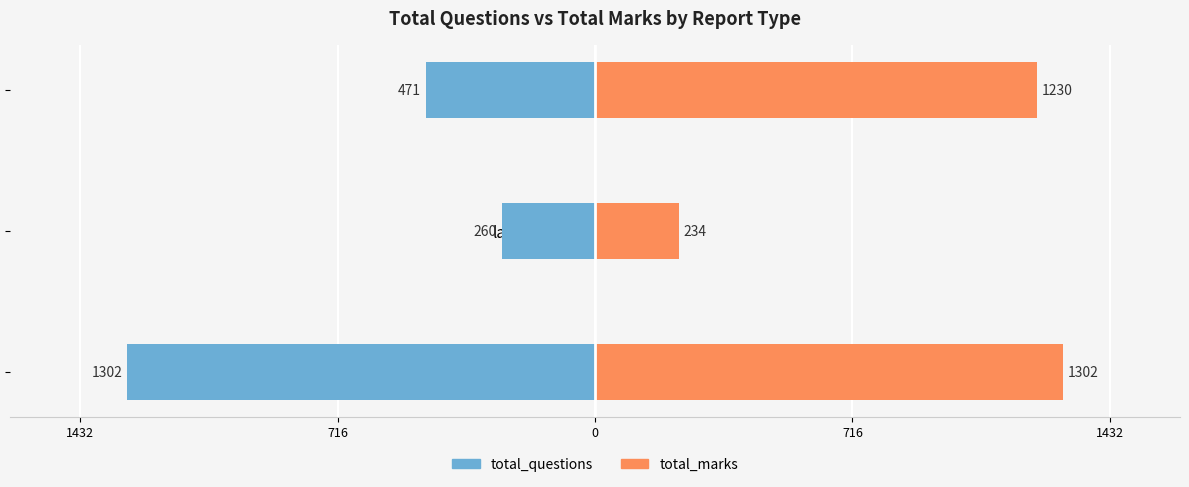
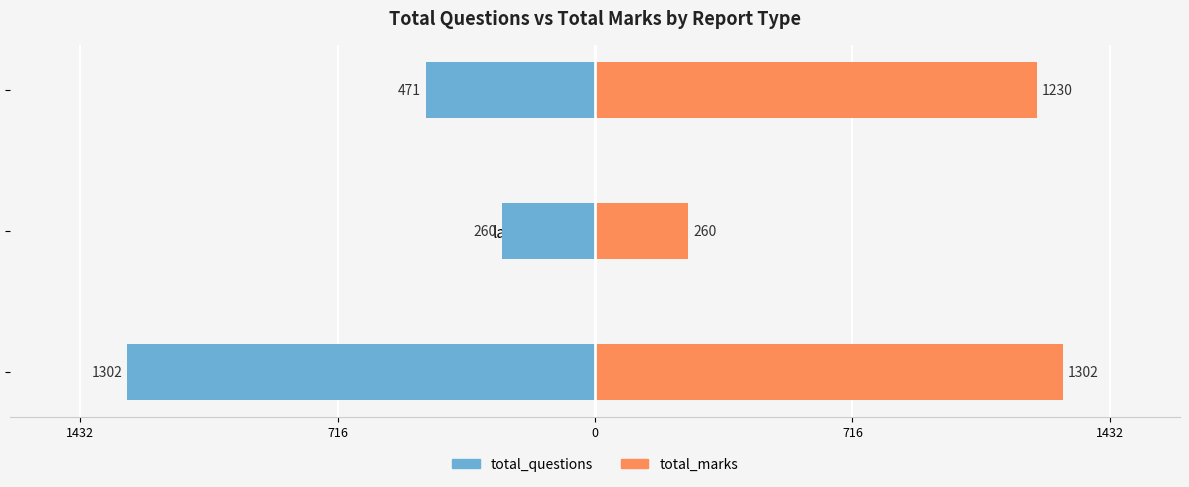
  {
    "total_marks": {
      "reading_diagnostic": 1230,
-     "language_arts_diagnostic": 234,
+     "language_arts_diagnostic": 260,
      "math_diagnostic": 1302
    }
  }
